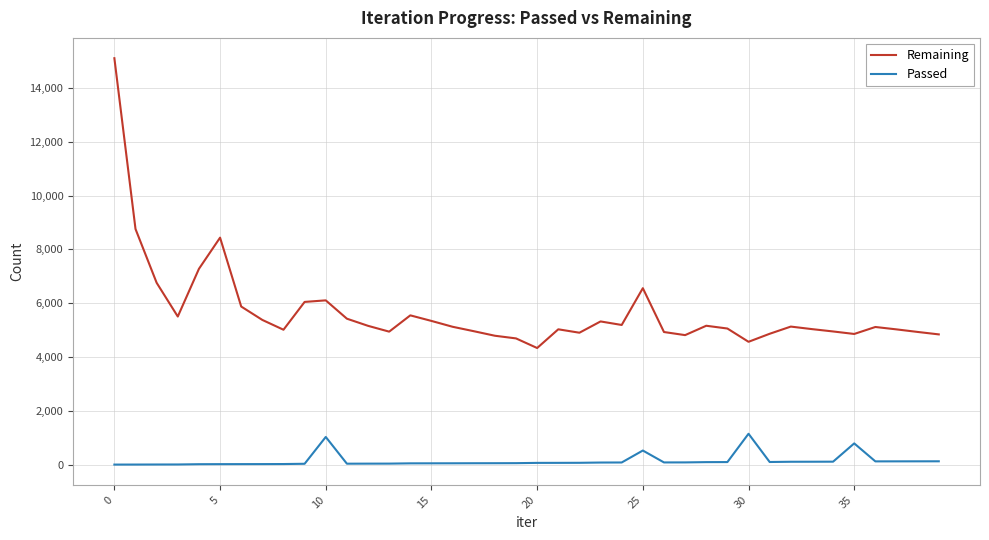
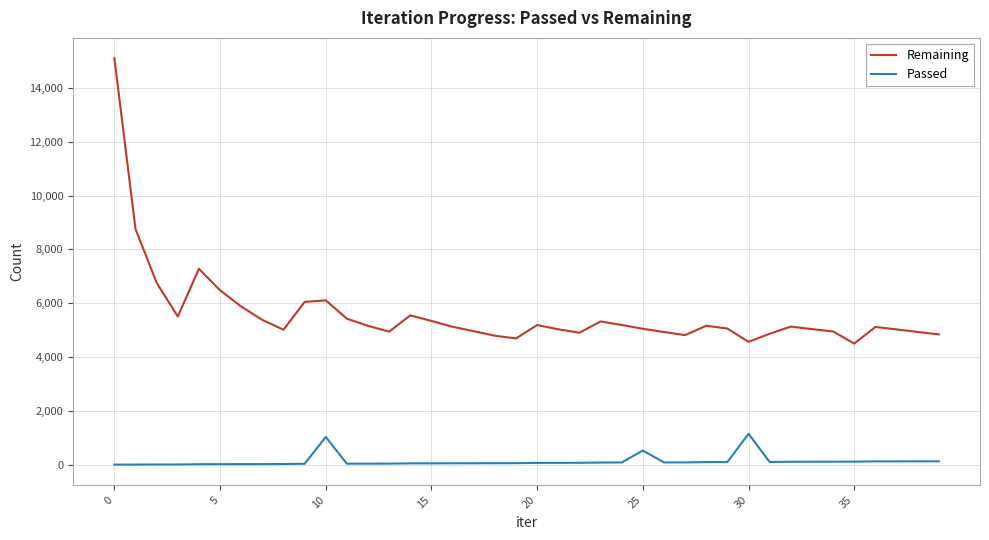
  {
    "Remaining": {
      "0": "15,100",
-     "5": "8,400",
+     "5": "6,500",
      "10": "6,100",
      "15": "5,300",
-     "20": "4,300",
-     "25": "6,600",
+     "20": "5,200",
+     "25": "5,100",
      "30": "4,600",
-     "35": "4,900"
+     "35": "4,500"
    },
    "Passed": {
      "0": "0",
      "5": "0",
      "10": "1,000",
      "15": "100",
      "20": "100",
      "25": "500",
      "30": "1,200",
-     "35": "800"
+     "35": "100"
    }
  }
